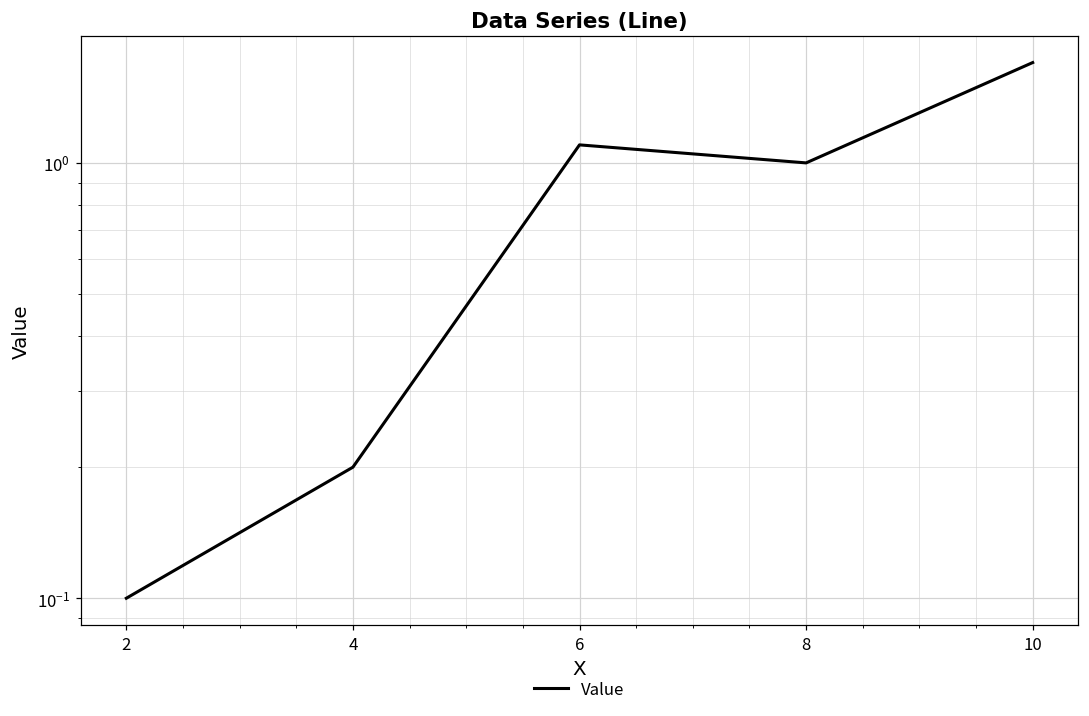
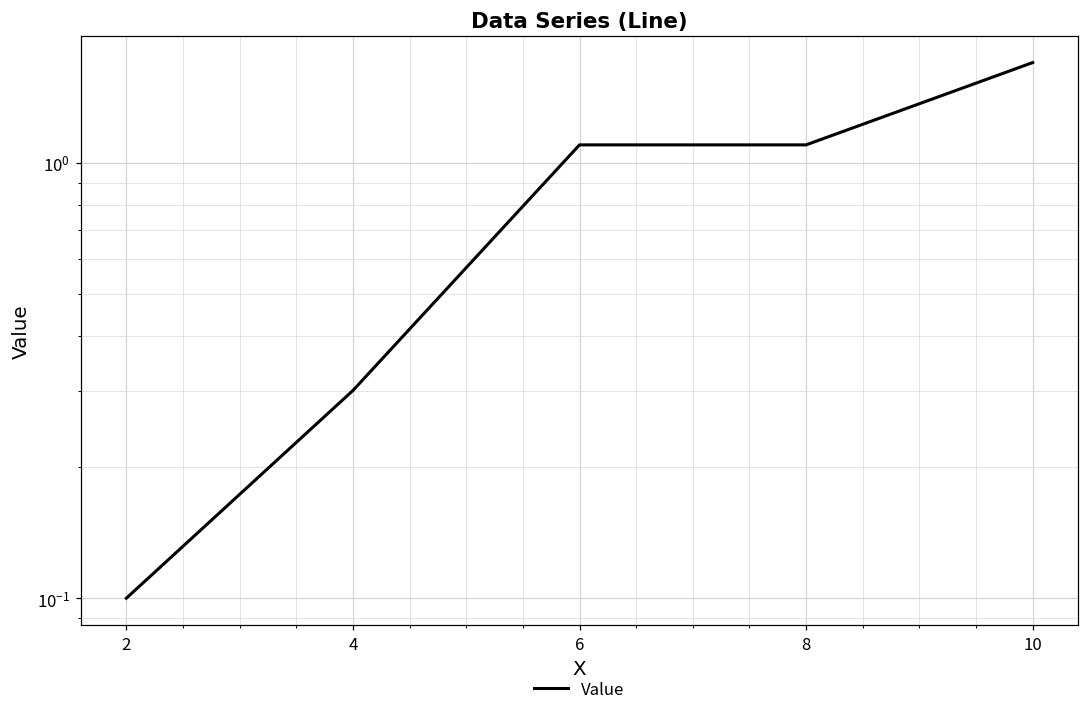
  {
    "2": 0.1,
-   "4": 0.2,
+   "4": 0.3,
    "6": 1.1,
-   "8": 1.0,
+   "8": 1.1,
    "10": 1.7
  }
